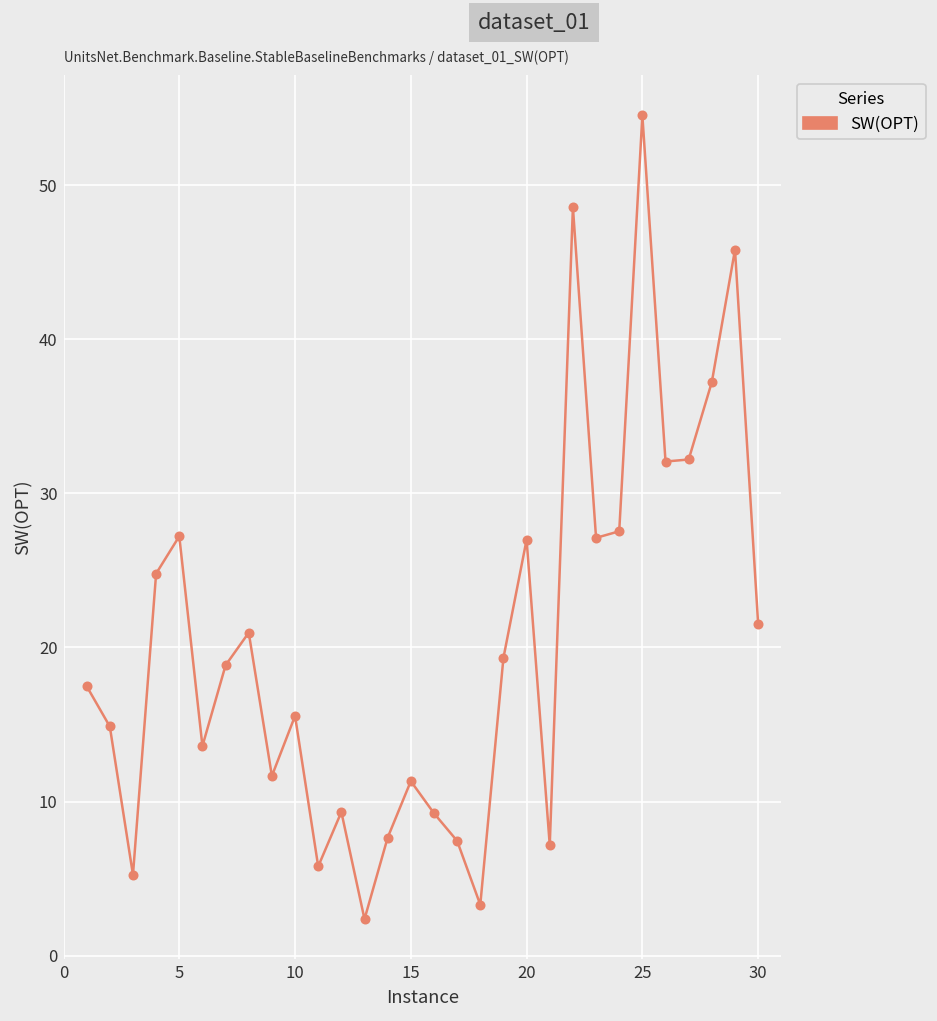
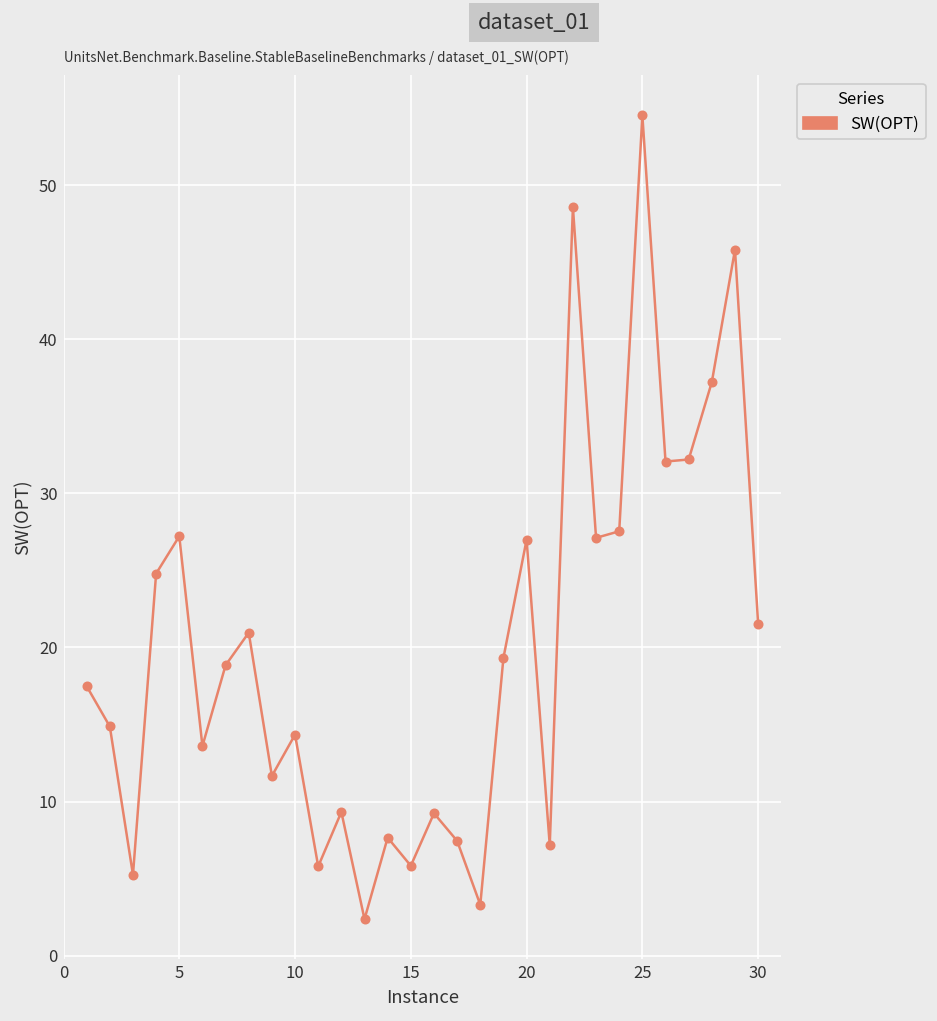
  {
    "5": 27.2,
-   "10": 15.6,
-   "15": 11.3,
+   "10": 14.3,
+   "15": 5.8,
    "20": 27.0,
    "25": 54.5,
    "30": 21.5
  }
